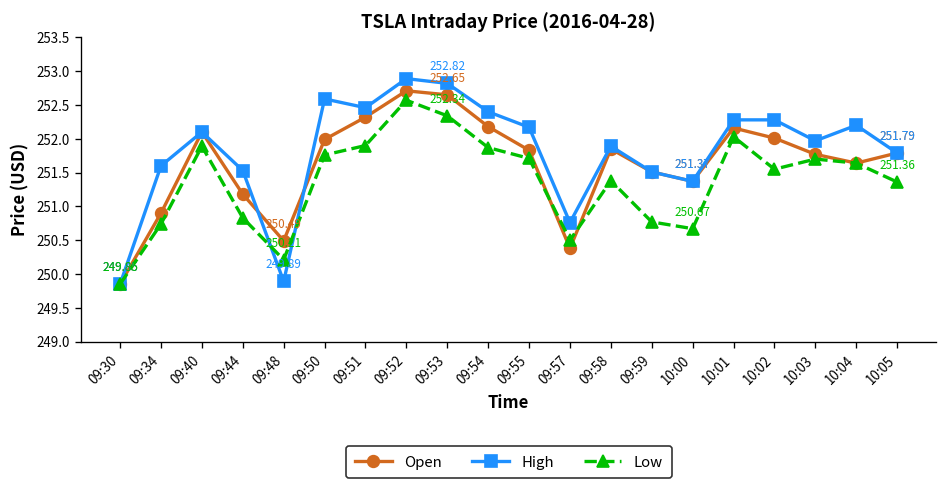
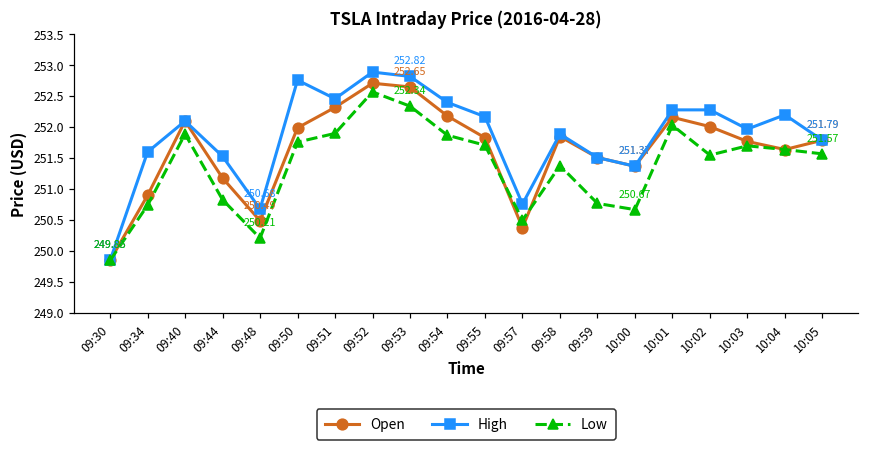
  {
    "Open": {
      "09:34": 250.9,
      "09:44": 251.2,
      "09:50": 252.0,
      "09:51": 252.3,
      "09:52": 252.7,
      "09:54": 252.2,
      "09:55": 251.8,
      "09:57": 250.4,
      "10:01": 252.2,
      "10:02": 252.0,
      "10:03": 251.8
    },
    "High": {
-     "09:48": 249.89,
-     "09:50": 252.6,
+     "09:48": 250.68,
+     "09:50": 252.8,
      "09:53": 252.82
    },
    "Low": {
      "10:00": 250.67,
-     "10:05": 251.36
+     "10:05": 251.57
    }
  }
